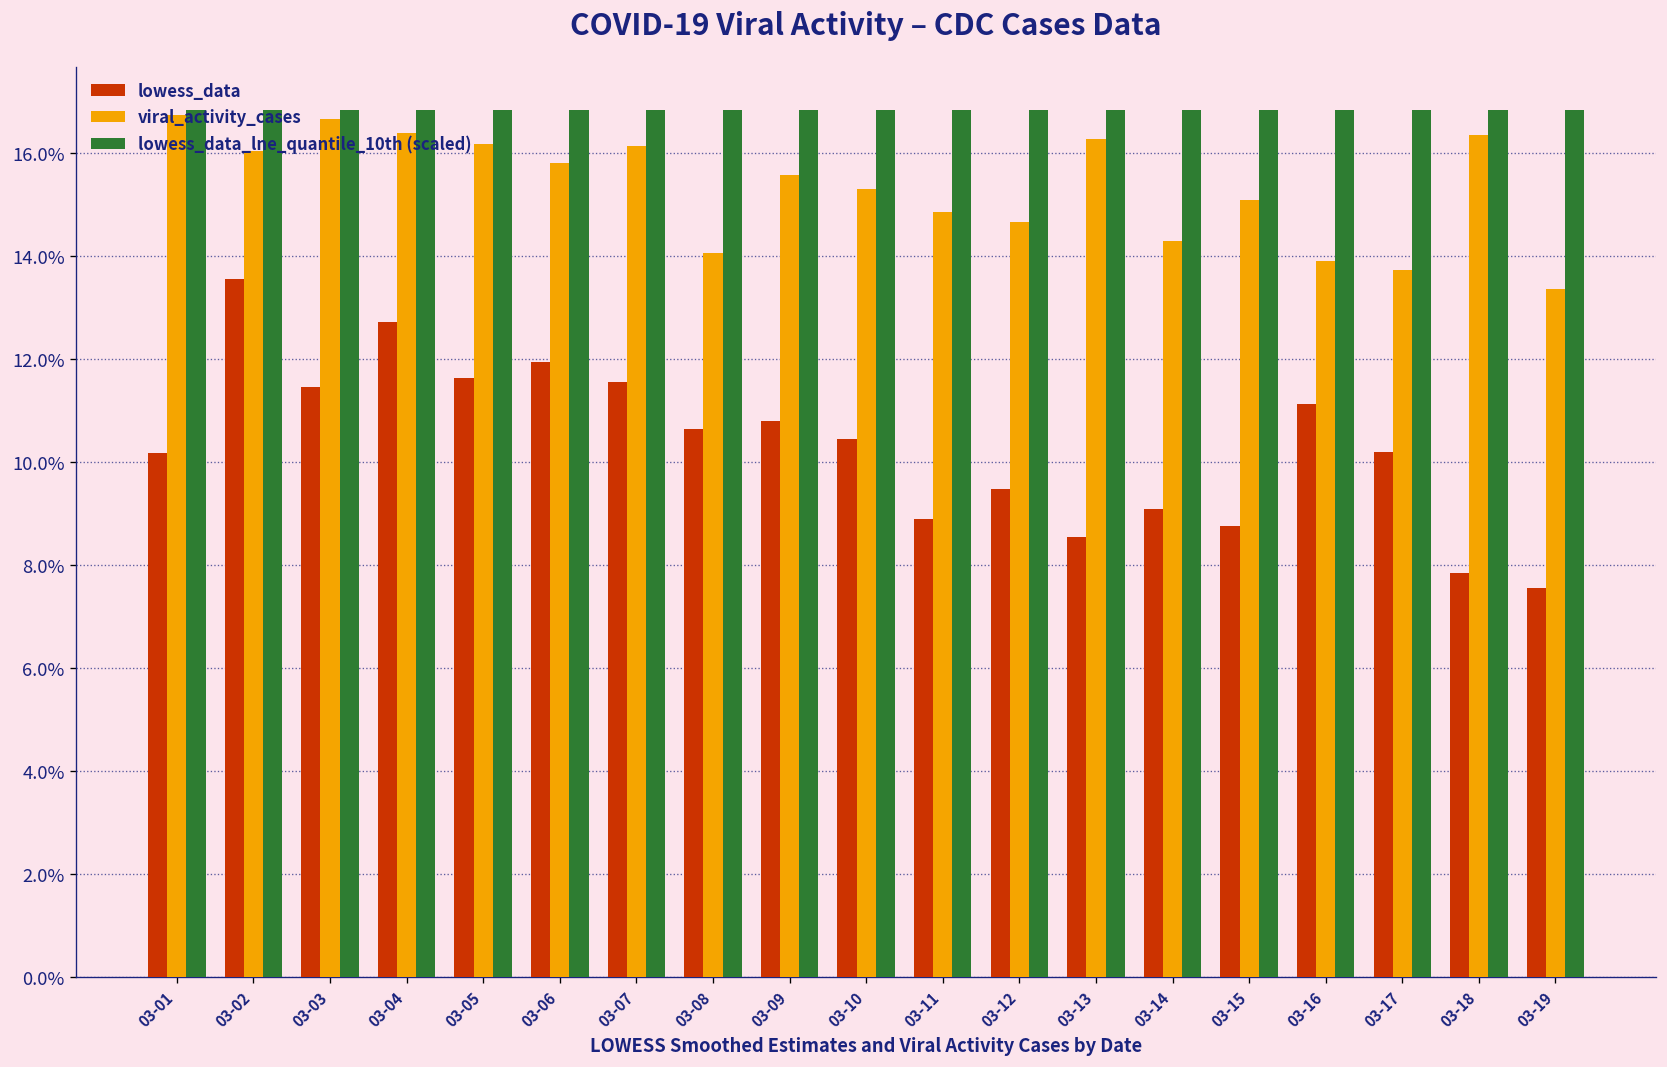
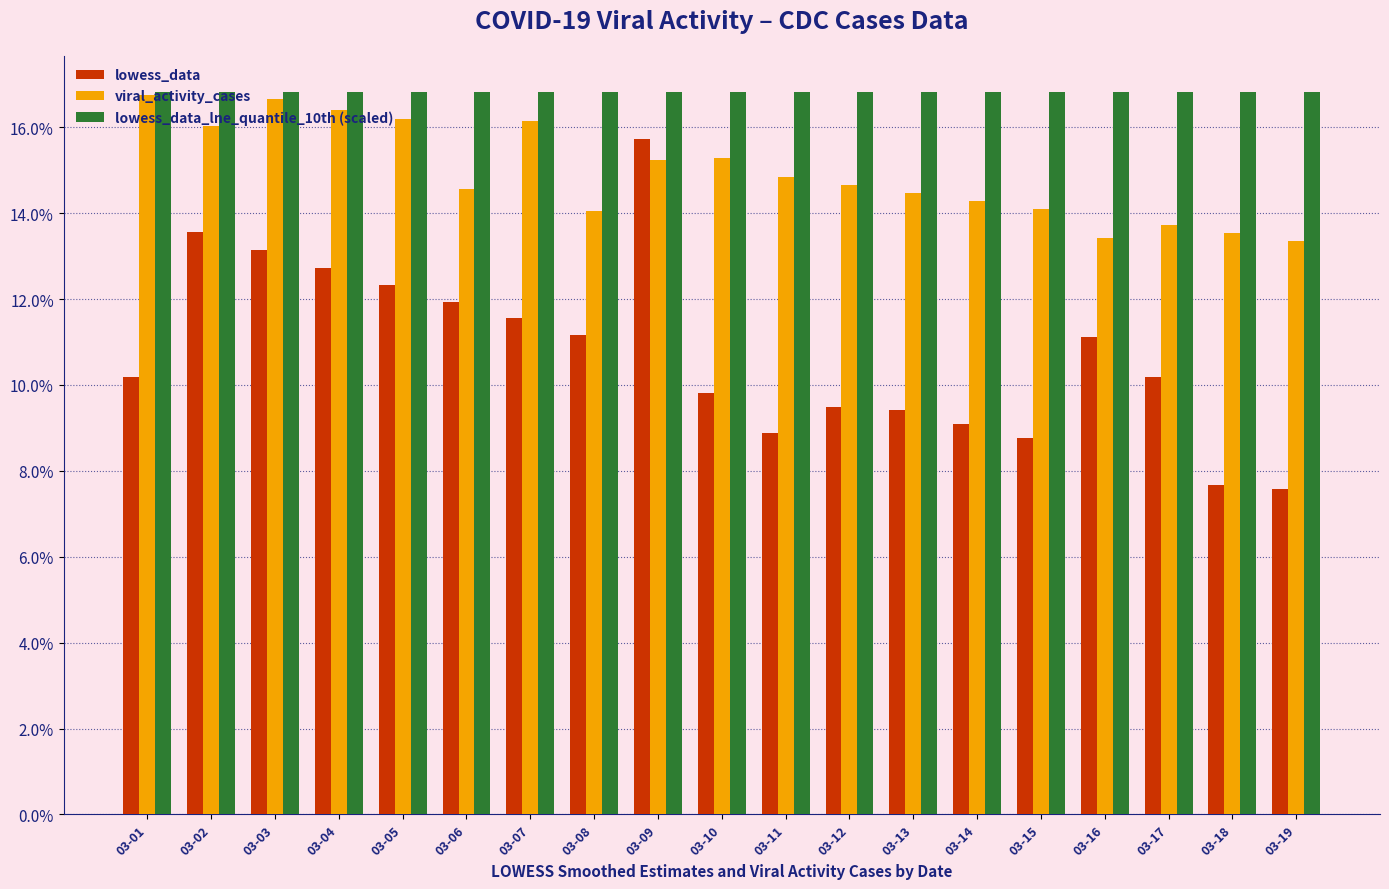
  {
    "lowess_data": {
      "03-01": "10.2%",
      "03-02": "13.6%",
-     "03-03": "11.5%",
+     "03-03": "13.1%",
      "03-04": "12.7%",
-     "03-05": "11.6%",
+     "03-05": "12.3%",
      "03-06": "11.9%",
      "03-07": "11.5%",
-     "03-08": "10.7%",
-     "03-09": "10.8%",
-     "03-10": "10.4%",
+     "03-08": "11.2%",
+     "03-09": "15.7%",
+     "03-10": "9.8%",
      "03-11": "8.9%",
      "03-12": "9.5%",
-     "03-13": "8.5%",
+     "03-13": "9.4%",
      "03-14": "9.1%",
      "03-15": "8.8%",
      "03-16": "11.1%",
      "03-17": "10.2%",
-     "03-18": "7.9%",
+     "03-18": "7.7%",
      "03-19": "7.6%"
    },
    "viral_activity_cases": {
      "03-01": "16.7%",
      "03-02": "16.0%",
      "03-03": "16.6%",
      "03-04": "16.4%",
      "03-05": "16.2%",
-     "03-06": "15.8%",
+     "03-06": "14.6%",
      "03-07": "16.1%",
      "03-08": "14.1%",
-     "03-09": "15.6%",
+     "03-09": "15.2%",
      "03-10": "15.3%",
      "03-11": "14.8%",
      "03-12": "14.7%",
-     "03-13": "16.3%",
+     "03-13": "14.5%",
      "03-14": "14.3%",
-     "03-15": "15.1%",
-     "03-16": "13.9%",
+     "03-15": "14.1%",
+     "03-16": "13.4%",
      "03-17": "13.7%",
-     "03-18": "16.4%",
+     "03-18": "13.5%",
      "03-19": "13.4%"
    },
    "lowess_data_lne_quantile_10th (scaled)": {
      "03-01": "16.8%",
      "03-02": "16.8%",
      "03-03": "16.8%",
      "03-04": "16.8%",
      "03-05": "16.8%",
      "03-06": "16.8%",
      "03-07": "16.8%",
      "03-08": "16.8%",
      "03-09": "16.8%",
      "03-10": "16.8%",
      "03-11": "16.8%",
      "03-12": "16.8%",
      "03-13": "16.8%",
      "03-14": "16.8%",
      "03-15": "16.8%",
      "03-16": "16.8%",
      "03-17": "16.8%",
      "03-18": "16.8%",
      "03-19": "16.8%"
    }
  }
